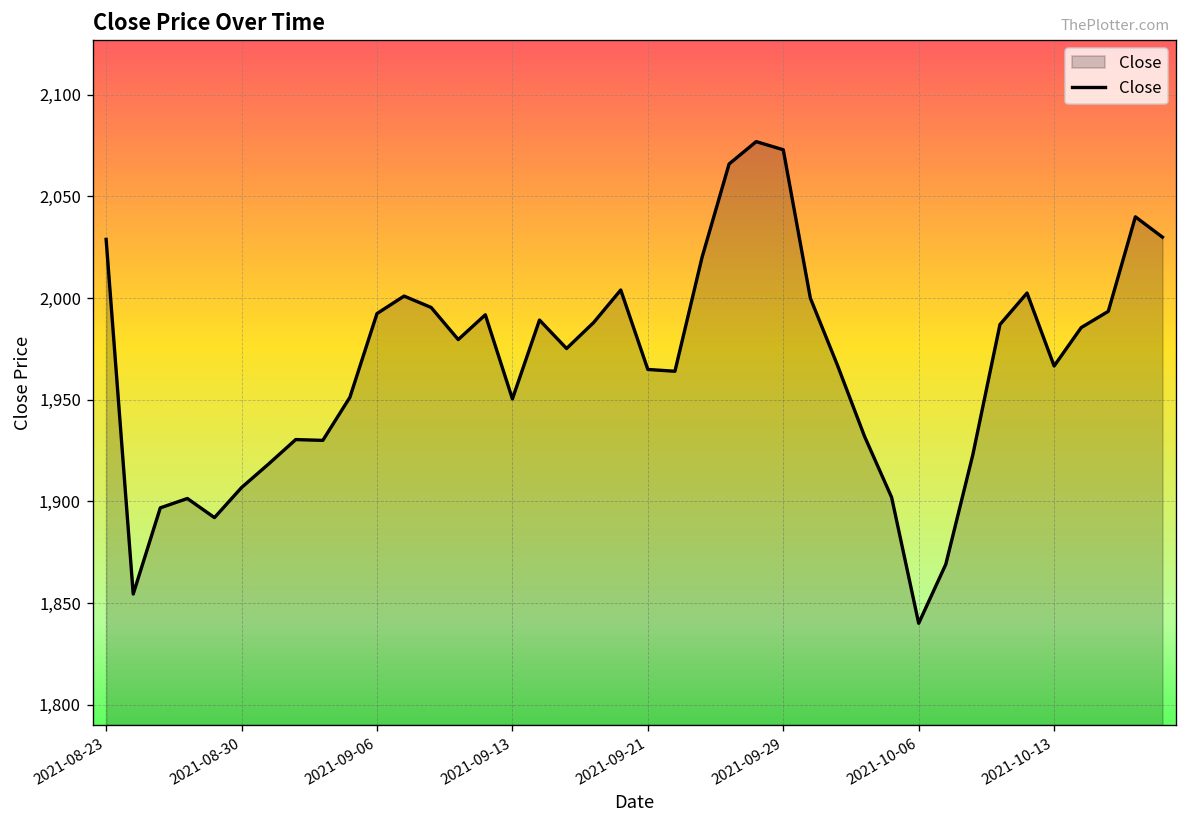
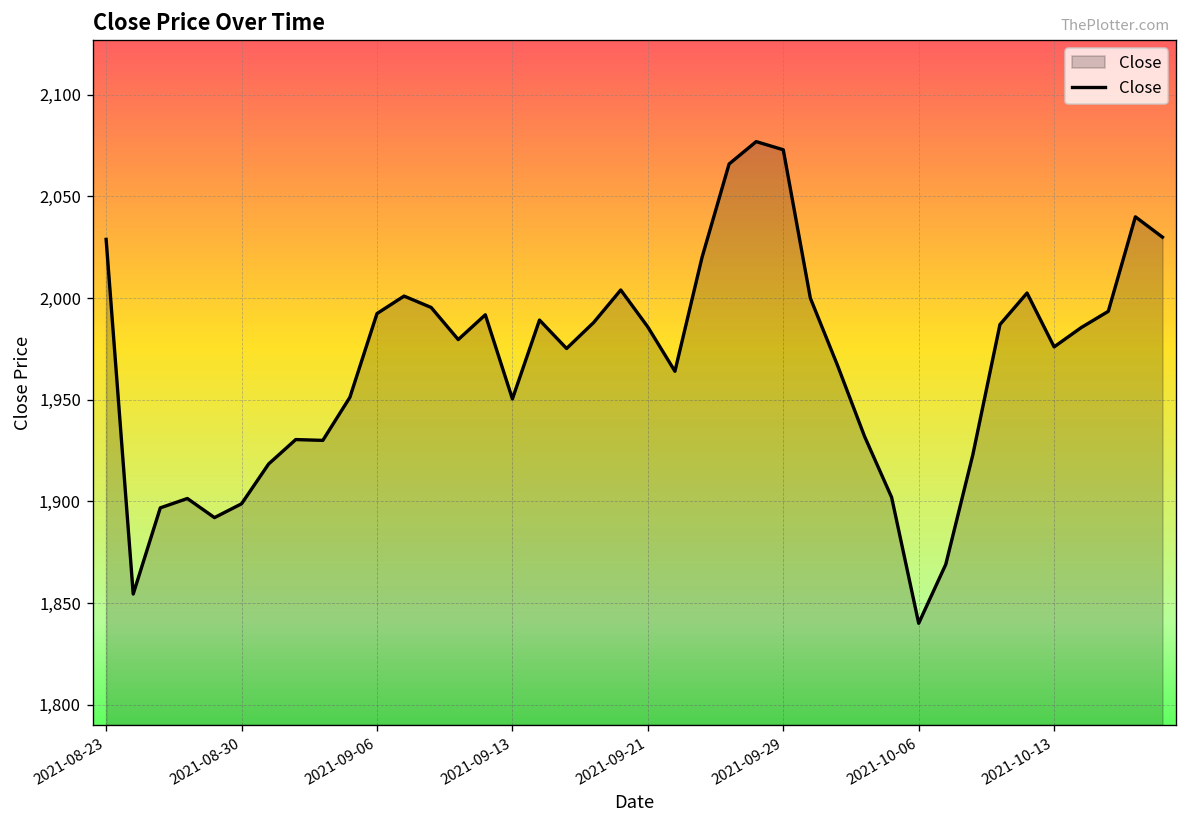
  {
    "2021-08-23": "2,029",
-   "2021-08-30": "1,907",
+   "2021-08-30": "1,899",
    "2021-09-06": "1,992",
    "2021-09-13": "1,950",
-   "2021-09-21": "1,965",
+   "2021-09-21": "1,986",
    "2021-09-29": "2,073",
    "2021-10-06": "1,840",
-   "2021-10-13": "1,967"
+   "2021-10-13": "1,976"
  }
